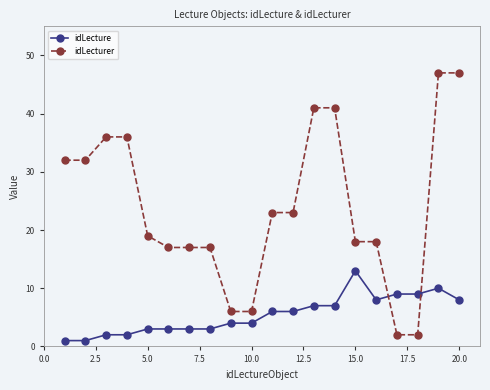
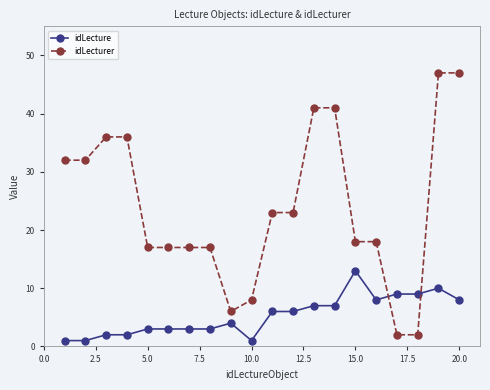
  {
    "idLecture": {
      "5.0": 3,
-     "10.0": 4,
+     "10.0": 1,
      "15.0": 13,
      "20.0": 8
    },
    "idLecturer": {
-     "5.0": 19,
-     "10.0": 6,
+     "5.0": 17,
+     "10.0": 8,
      "15.0": 18,
      "20.0": 47
    }
  }
